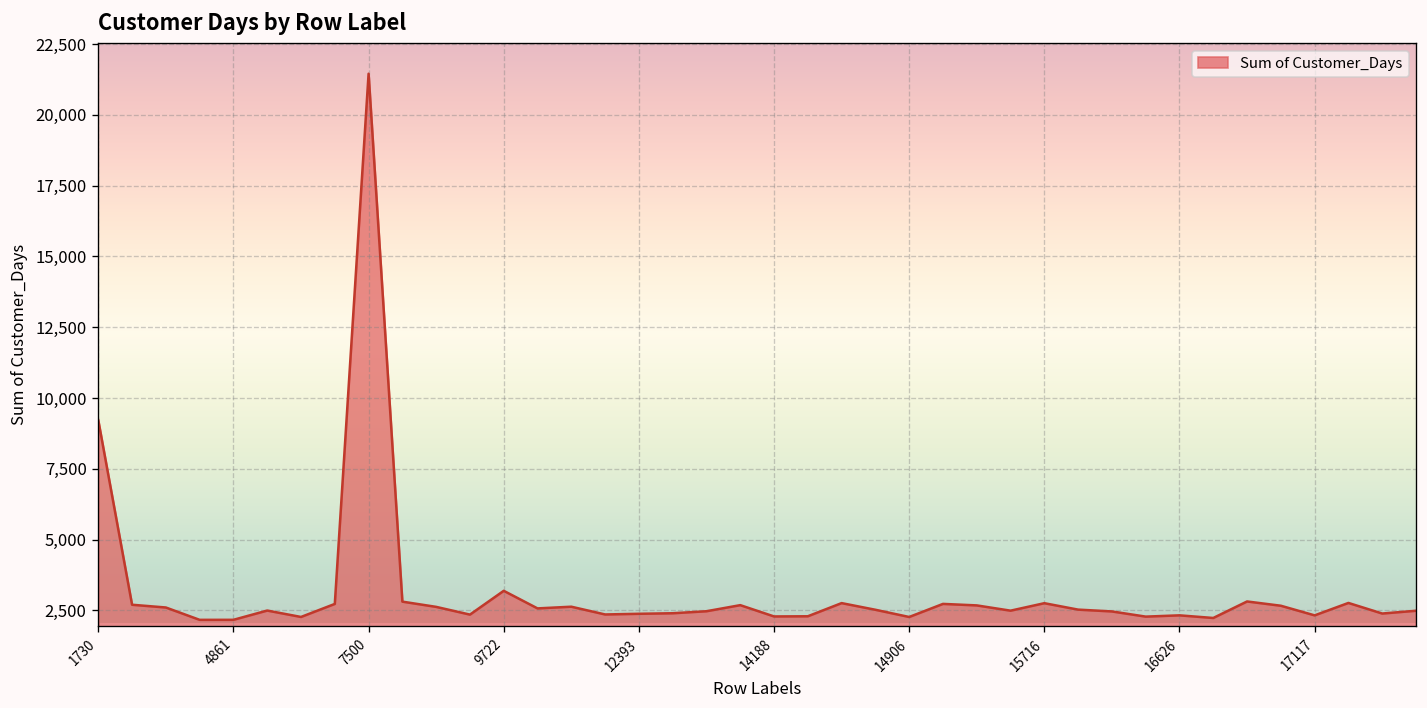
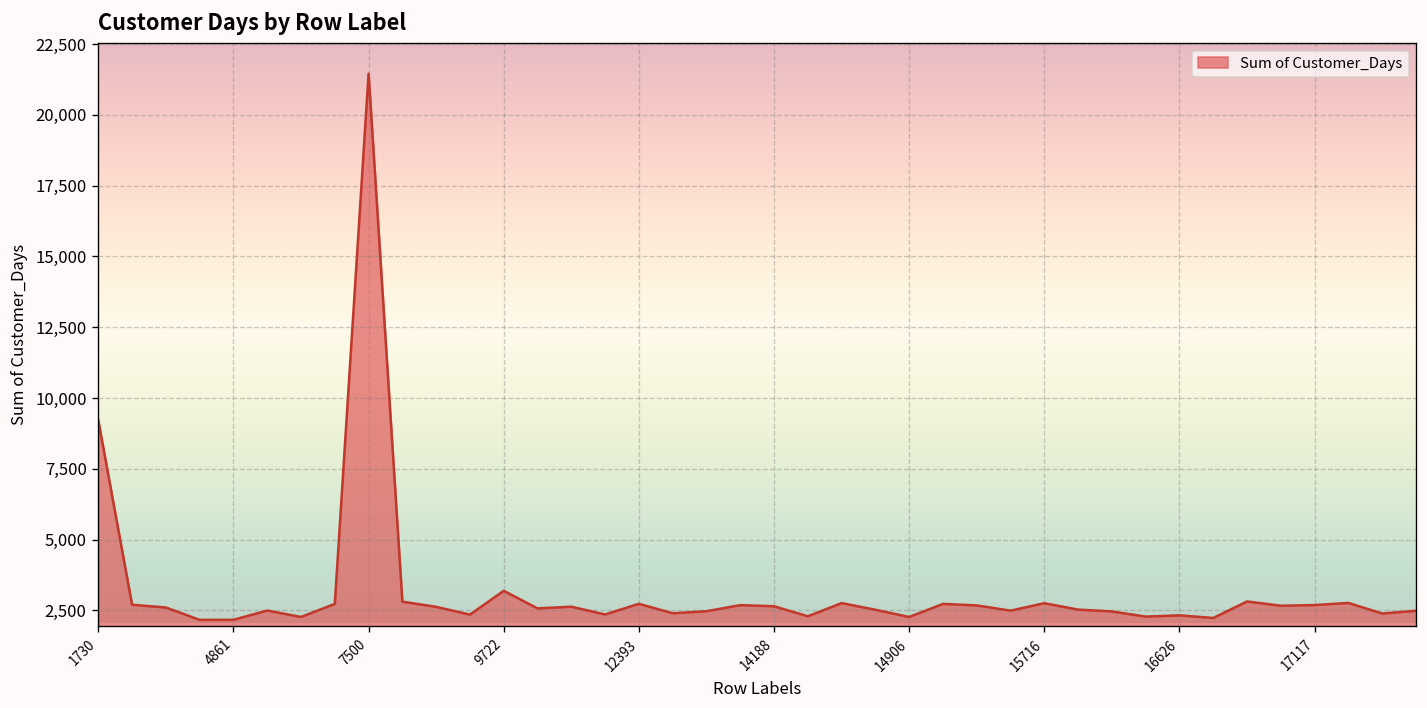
  {
    "1730": "9,200",
    "4861": "2,200",
    "7500": "21,500",
    "9722": "3,200",
-   "12393": "2,400",
-   "14188": "2,300",
+   "12393": "2,700",
+   "14188": "2,600",
    "14906": "2,300",
    "15716": "2,800",
    "16626": "2,300",
-   "17117": "2,300"
+   "17117": "2,700"
  }
